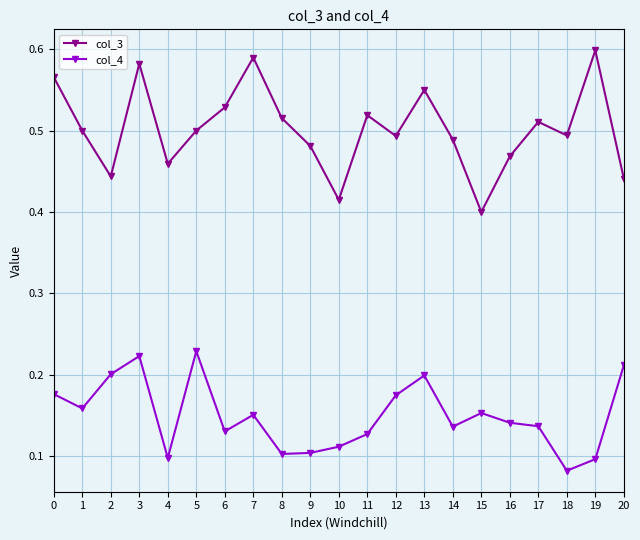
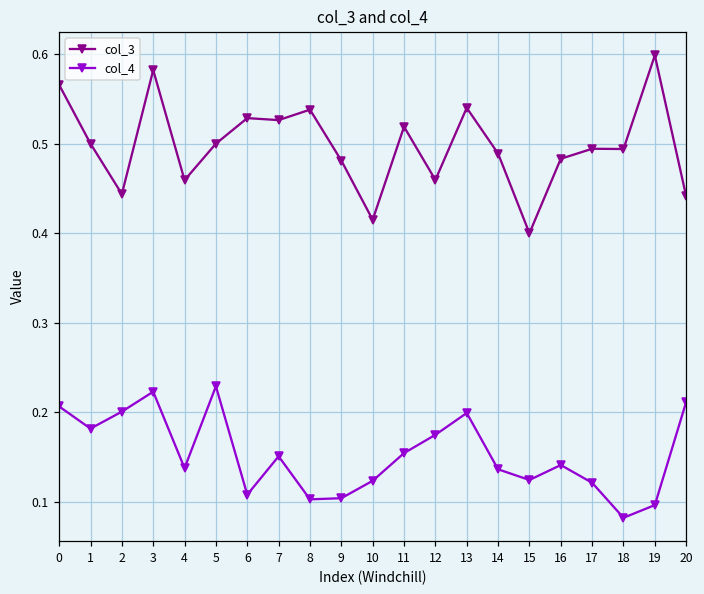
  {
    "col_3": {
      "0": 0.57,
      "1": 0.50,
      "2": 0.44,
      "3": 0.58,
      "4": 0.46,
      "5": 0.50,
      "6": 0.53,
-     "7": 0.59,
-     "8": 0.52,
+     "7": 0.53,
+     "8": 0.54,
      "9": 0.48,
      "10": 0.41,
      "11": 0.52,
-     "12": 0.49,
-     "13": 0.55,
+     "12": 0.46,
+     "13": 0.54,
      "14": 0.49,
      "15": 0.40,
-     "16": 0.47,
-     "17": 0.51,
+     "16": 0.48,
+     "17": 0.49,
      "18": 0.49,
      "19": 0.60,
      "20": 0.44
    },
    "col_4": {
-     "0": 0.18,
-     "1": 0.16,
+     "0": 0.21,
+     "1": 0.18,
      "2": 0.20,
      "3": 0.22,
-     "4": 0.10,
+     "4": 0.14,
      "5": 0.23,
-     "6": 0.13,
+     "6": 0.11,
      "7": 0.15,
      "8": 0.10,
      "9": 0.10,
-     "10": 0.11,
-     "11": 0.13,
+     "10": 0.12,
+     "11": 0.15,
      "12": 0.17,
      "13": 0.20,
      "14": 0.14,
-     "15": 0.15,
+     "15": 0.12,
      "16": 0.14,
-     "17": 0.14,
+     "17": 0.12,
      "18": 0.08,
      "19": 0.10,
      "20": 0.21
    }
  }
